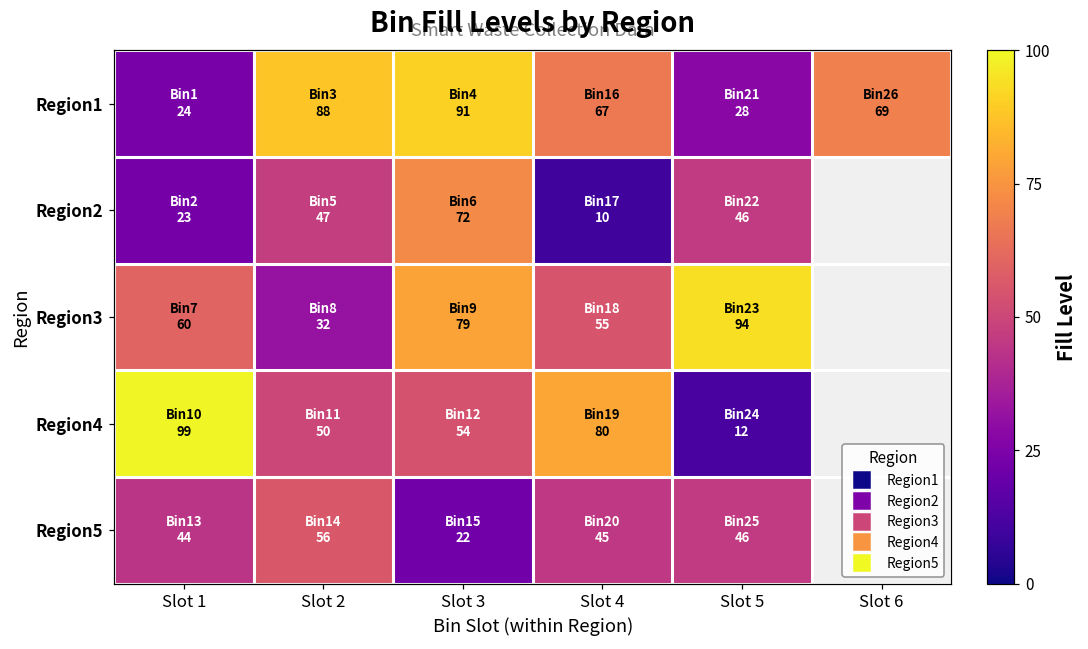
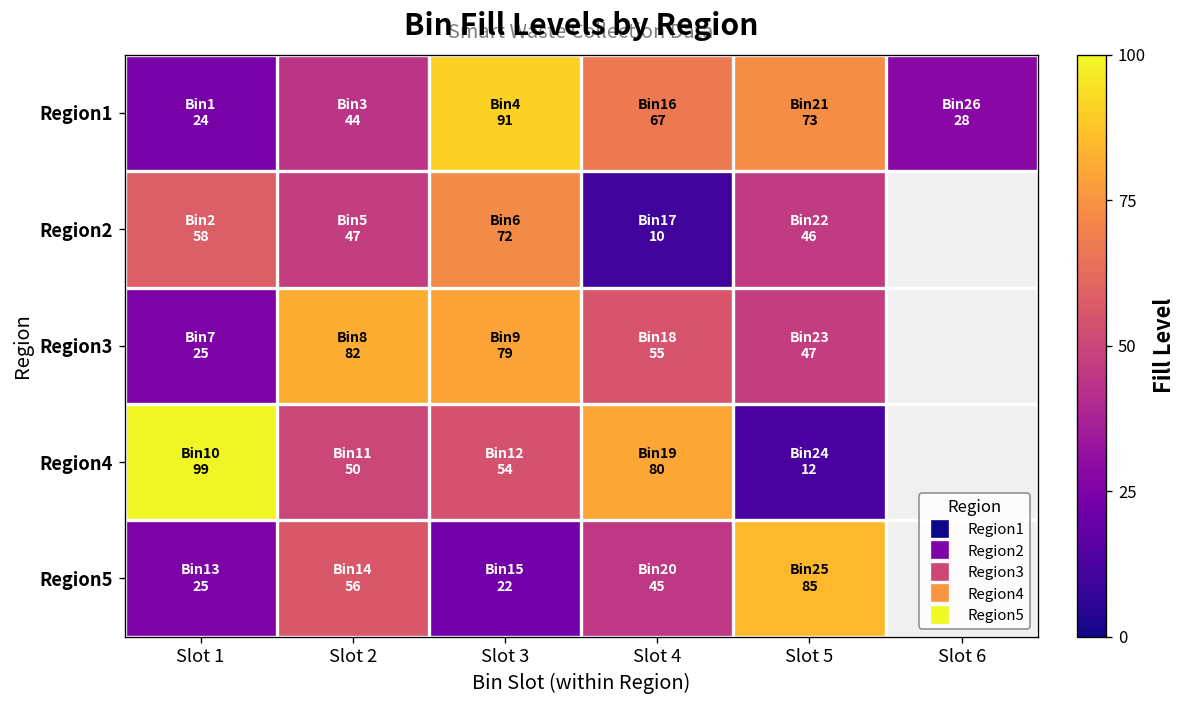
  {
    "Region1": {
      "Slot 1": 24,
-     "Slot 2": 88,
+     "Slot 2": 44,
      "Slot 3": 91,
      "Slot 4": 67,
-     "Slot 5": 28,
-     "Slot 6": 69
+     "Slot 5": 73,
+     "Slot 6": 28
    },
    "Region2": {
-     "Slot 1": 23,
+     "Slot 1": 58,
      "Slot 2": 47,
      "Slot 3": 72,
      "Slot 4": 10,
      "Slot 5": 46
    },
    "Region3": {
-     "Slot 1": 60,
-     "Slot 2": 32,
+     "Slot 1": 25,
+     "Slot 2": 82,
      "Slot 3": 79,
      "Slot 4": 55,
-     "Slot 5": 94
+     "Slot 5": 47
    },
    "Region4": {
      "Slot 1": 99,
      "Slot 2": 50,
      "Slot 3": 54,
      "Slot 4": 80,
      "Slot 5": 12
    },
    "Region5": {
-     "Slot 1": 44,
+     "Slot 1": 25,
      "Slot 2": 56,
      "Slot 3": 22,
      "Slot 4": 45,
-     "Slot 5": 46
+     "Slot 5": 85
    }
  }
